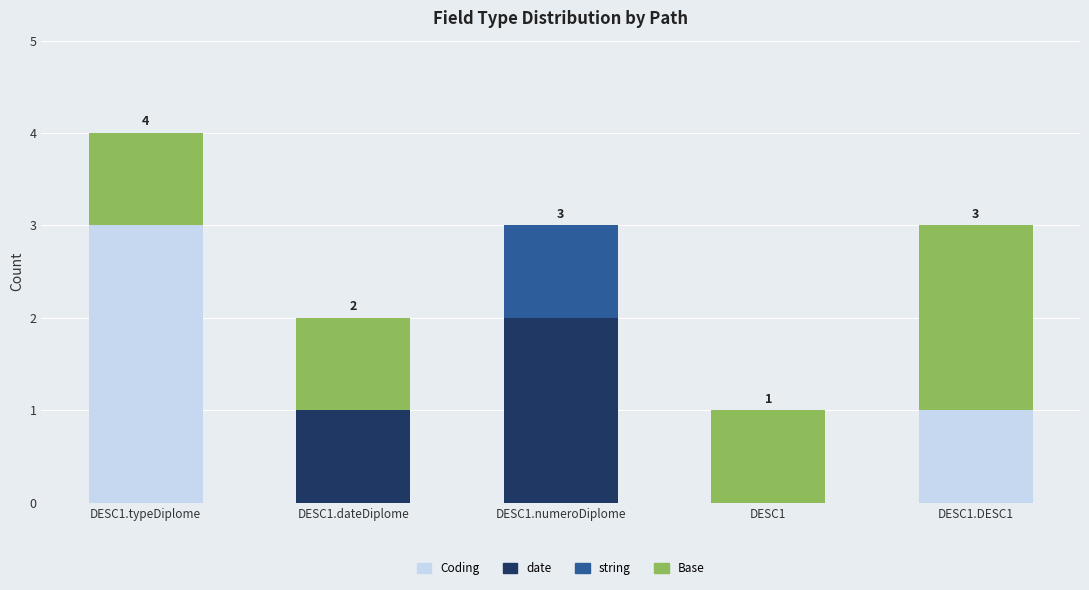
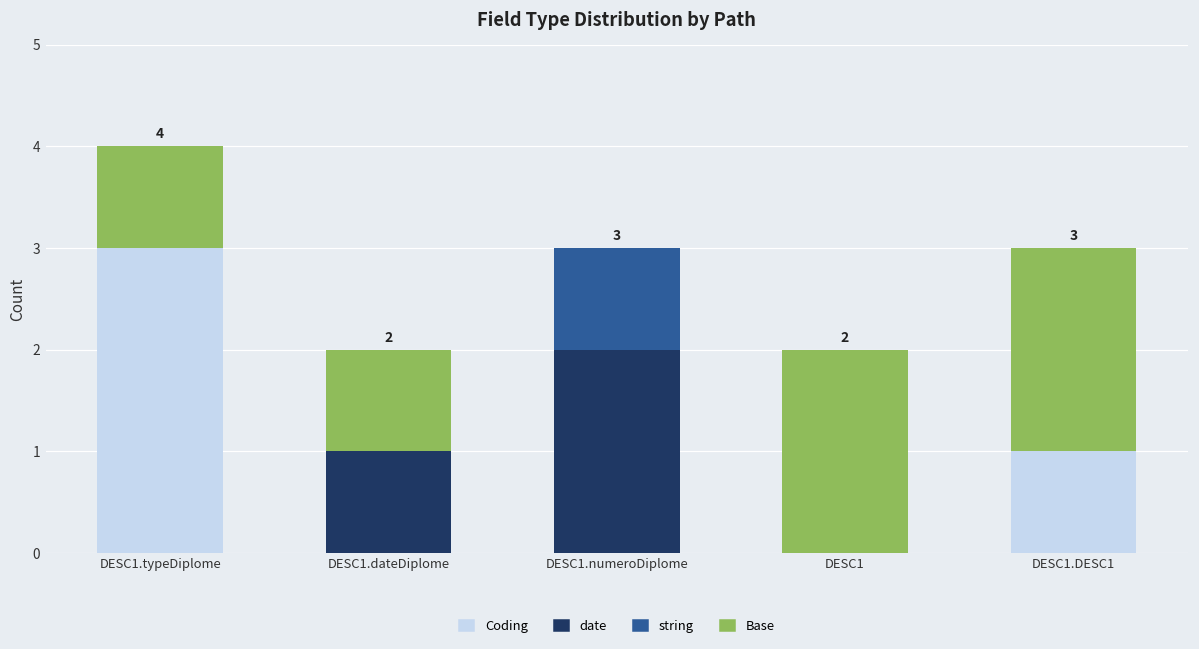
  {
    "Coding": {
      "DESC1.typeDiplome": 3.0,
      "DESC1.dateDiplome": 0.0,
      "DESC1.numeroDiplome": 0.0,
      "DESC1": 0.0,
      "DESC1.DESC1": 1.0
    },
    "Base": {
-     "DESC1": 1
+     "DESC1": 2
    }
  }
